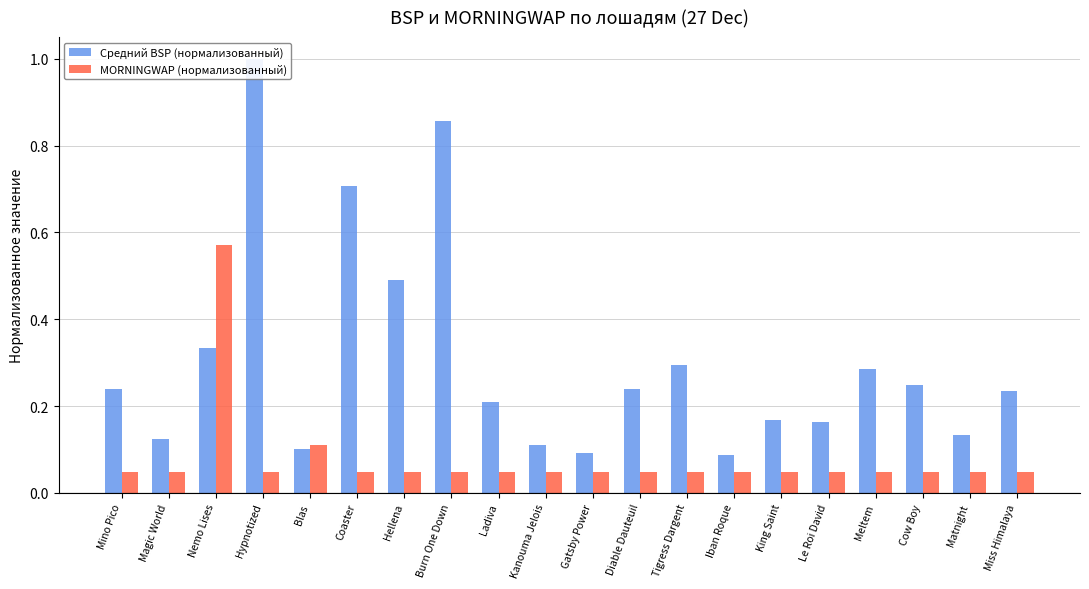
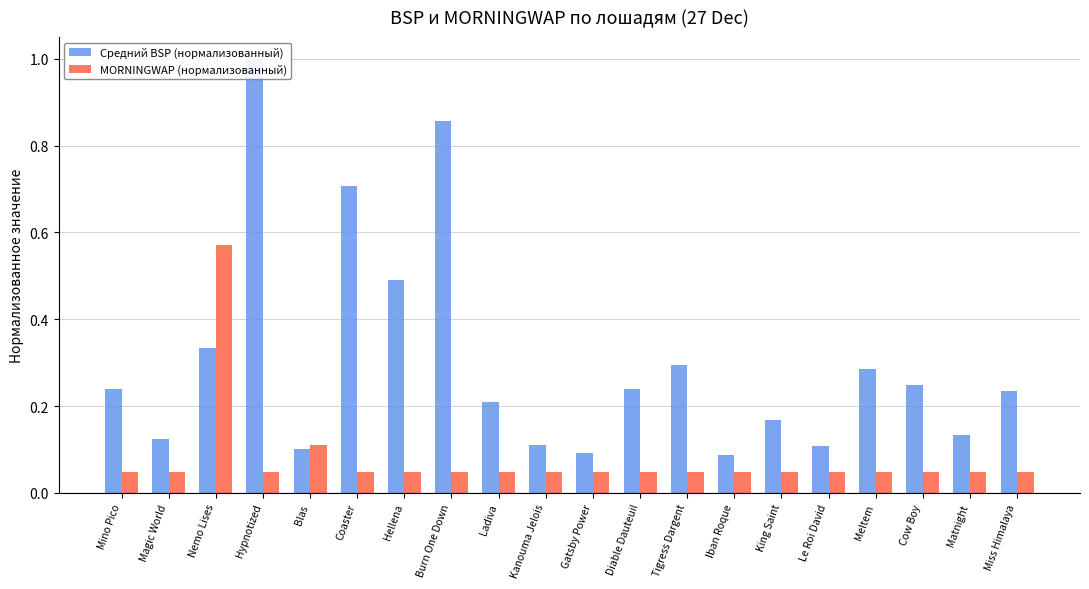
  {
    "Средний BSP (нормализованный)": {
      "Mino Pico": 0.24,
      "Magic World": 0.12,
      "Nemo Lises": 0.33,
      "Blas": 0.10,
      "Coaster": 0.71,
      "Hellena": 0.49,
      "Burn One Down": 0.86,
      "Ladiva": 0.21,
      "Kanouma Jelois": 0.11,
      "Gatsby Power": 0.09,
      "Diable Dauteuil": 0.24,
      "Tigress Dargent": 0.30,
      "Iban Roque": 0.09,
      "King Saint": 0.17,
-     "Le Roi David": 0.16,
+     "Le Roi David": 0.11,
      "Meltem": 0.29,
      "Cow Boy": 0.25,
      "Matnight": 0.13,
      "Miss Himalaya": 0.24
    },
    "MORNINGWAP (нормализованный)": {
      "Mino Pico": 0.05,
      "Magic World": 0.05,
      "Nemo Lises": 0.57,
      "Hypnotized": 0.05,
      "Blas": 0.11,
      "Coaster": 0.05,
      "Hellena": 0.05,
      "Burn One Down": 0.05,
      "Ladiva": 0.05,
      "Kanouma Jelois": 0.05,
      "Gatsby Power": 0.05,
      "Diable Dauteuil": 0.05,
      "Tigress Dargent": 0.05,
      "Iban Roque": 0.05,
      "King Saint": 0.05,
      "Le Roi David": 0.05,
      "Meltem": 0.05,
      "Cow Boy": 0.05,
      "Matnight": 0.05,
      "Miss Himalaya": 0.05
    }
  }
